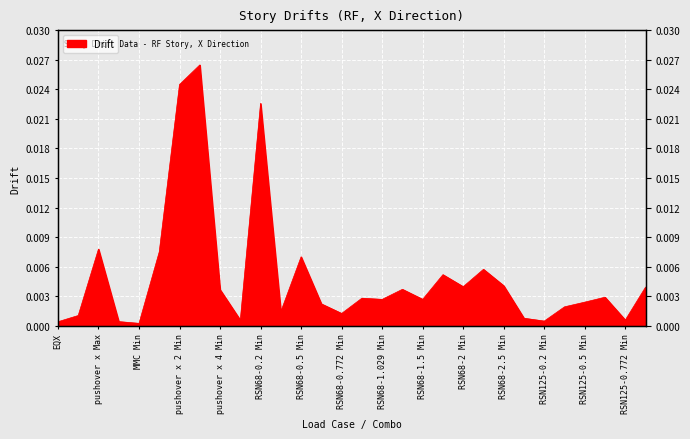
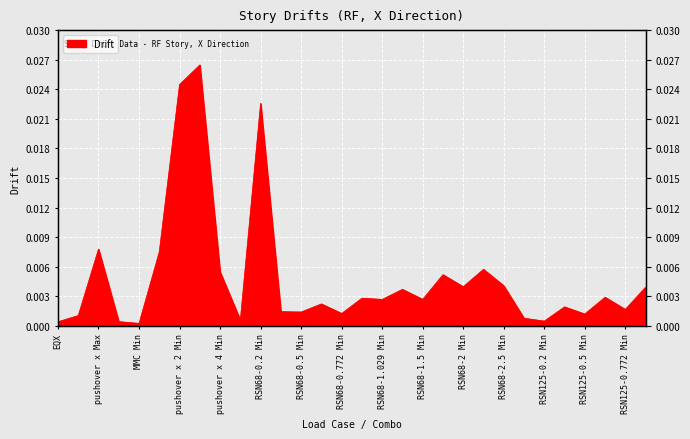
  {
    "EQX": 0.000,
    "pushover x Max": 0.008,
    "MMC Min": 0.000,
    "pushover x 2 Min": 0.024,
-   "pushover x 4 Min": 0.004,
+   "pushover x 4 Min": 0.005,
    "RSN68-0.2 Min": 0.023,
-   "RSN68-0.5 Min": 0.007,
+   "RSN68-0.5 Min": 0.001,
    "RSN68-0.772 Min": 0.001,
    "RSN68-1.029 Min": 0.003,
    "RSN68-1.5 Min": 0.003,
    "RSN68-2 Min": 0.004,
    "RSN68-2.5 Min": 0.004,
    "RSN125-0.2 Min": 0.000,
-   "RSN125-0.5 Min": 0.002,
-   "RSN125-0.772 Min": 0.001
+   "RSN125-0.5 Min": 0.001,
+   "RSN125-0.772 Min": 0.002
  }
